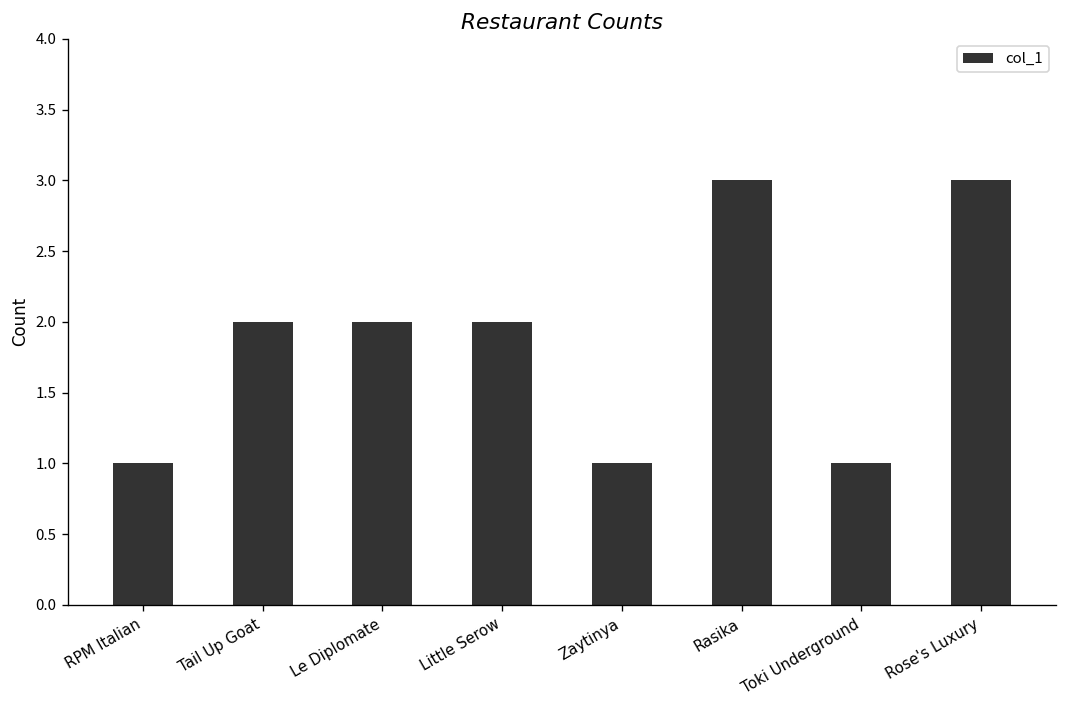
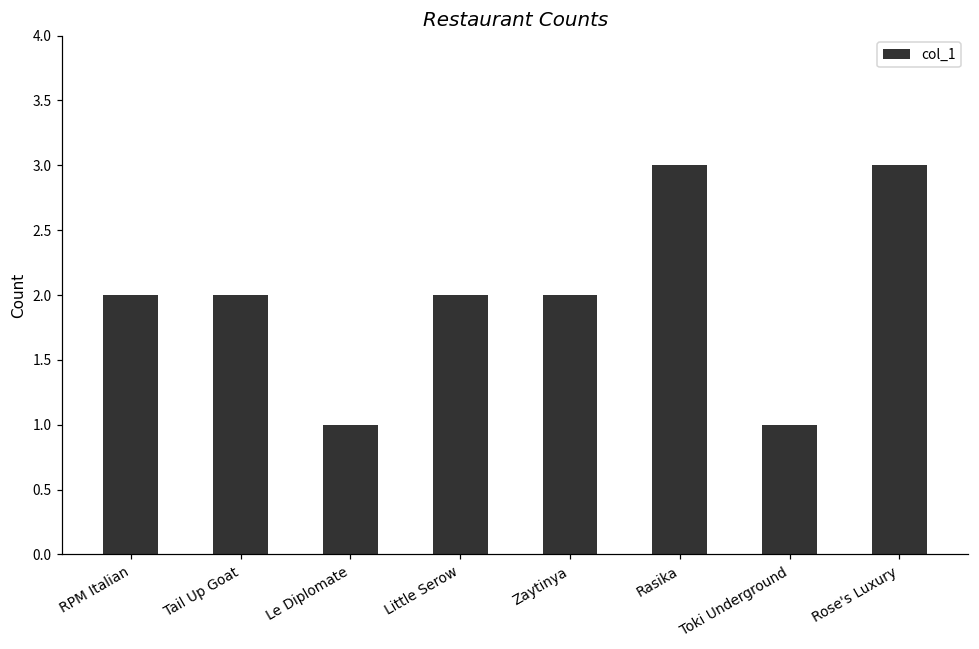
  {
-   "RPM Italian": 1,
+   "RPM Italian": 2,
    "Tail Up Goat": 2,
-   "Le Diplomate": 2,
+   "Le Diplomate": 1,
    "Little Serow": 2,
-   "Zaytinya": 1,
+   "Zaytinya": 2,
    "Rasika": 3,
    "Toki Underground": 1,
    "Rose's Luxury": 3
  }
